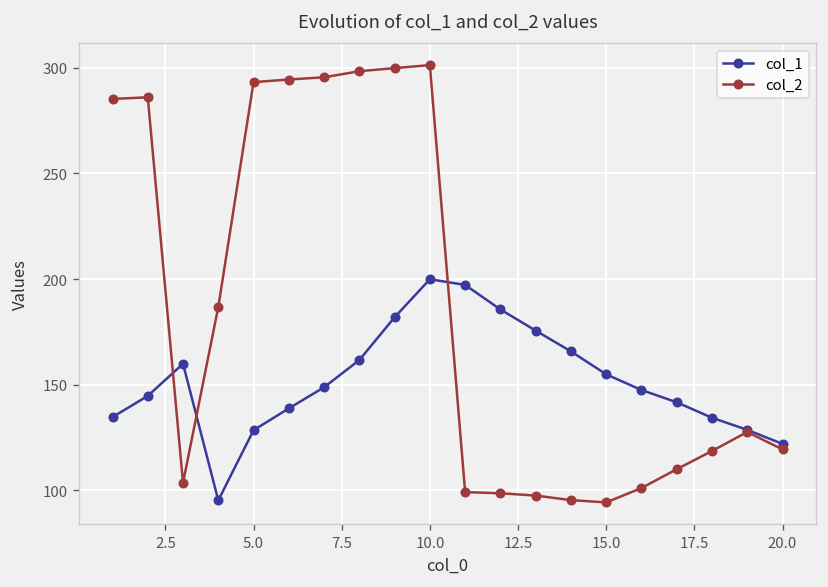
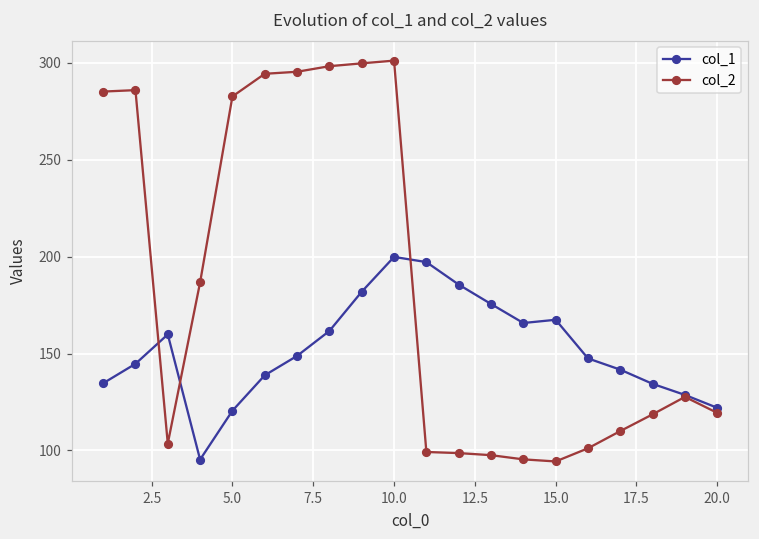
  {
    "col_1": {
-     "5.0": 128,
+     "5.0": 121,
      "10.0": 200,
-     "15.0": 155,
+     "15.0": 167,
      "20.0": 122
    },
    "col_2": {
-     "5.0": 293,
+     "5.0": 283,
      "10.0": 301,
      "15.0": 94,
      "20.0": 119
    }
  }
